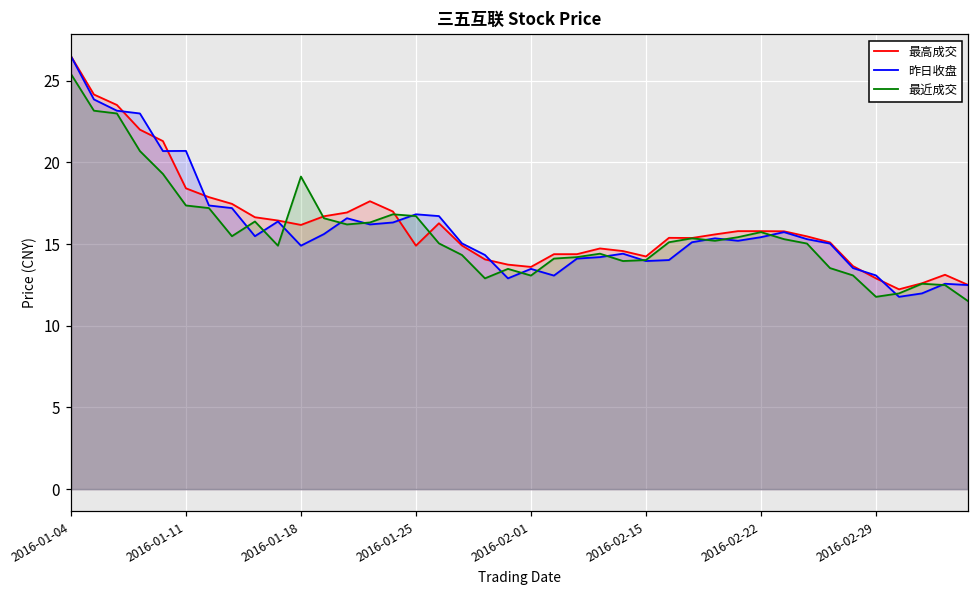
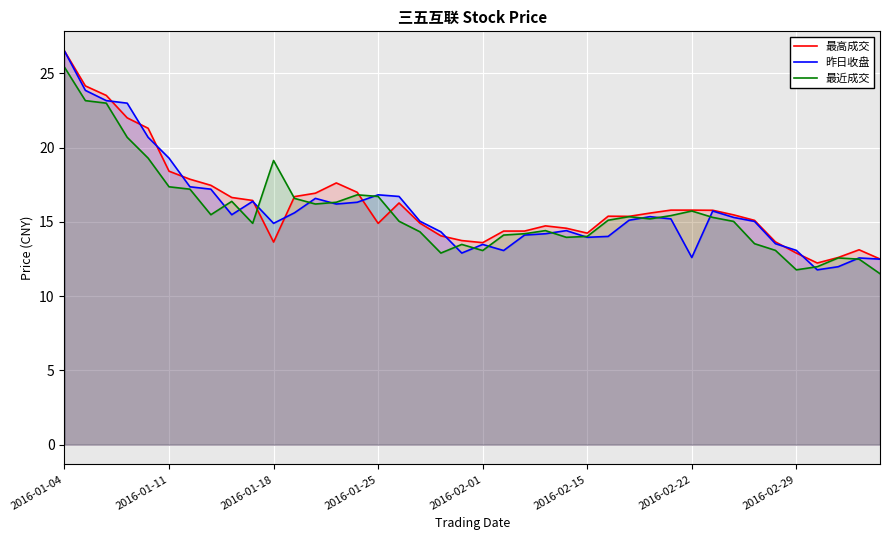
  {
    "最高成交": {
      "2016-01-11": 18.4,
-     "2016-01-18": 16.2,
+     "2016-01-18": 13.6,
      "2016-01-25": 14.9,
      "2016-02-15": 14.2,
      "2016-02-29": 12.9
    },
    "昨日收盘": {
-     "2016-01-11": 20.7,
+     "2016-01-11": 19.3,
      "2016-01-18": 14.9,
-     "2016-02-22": 15.4,
+     "2016-02-22": 12.6,
      "2016-02-29": 13.1
    },
    "最近成交": {
      "2016-01-04": 25.4,
      "2016-01-11": 17.4,
      "2016-01-18": 19.1,
      "2016-02-01": 13.1,
      "2016-02-29": 11.8
    }
  }
